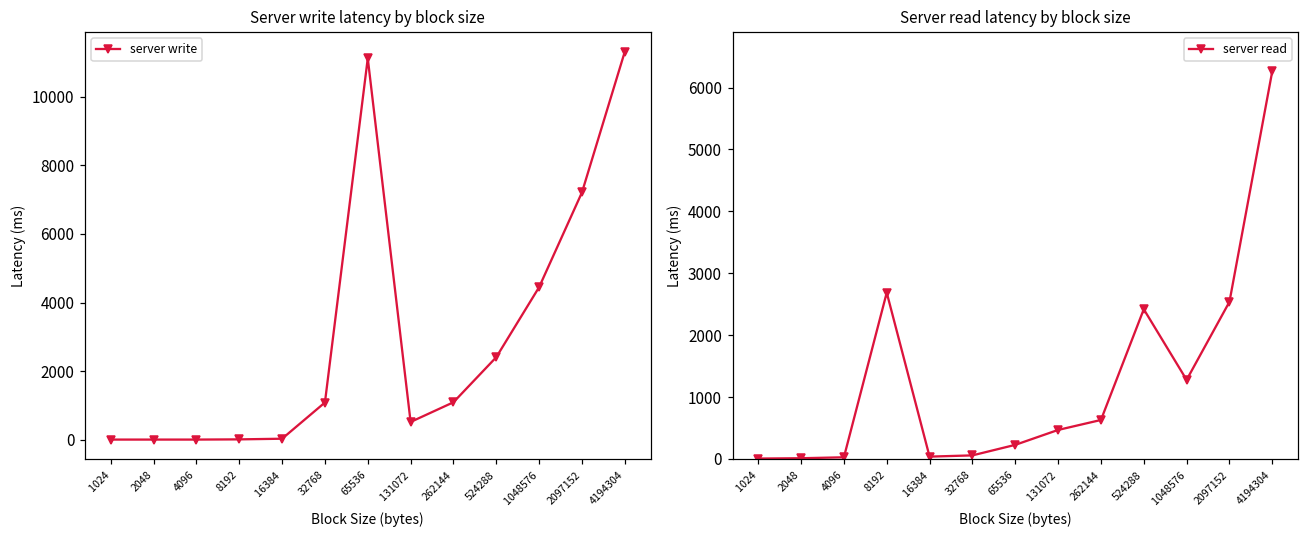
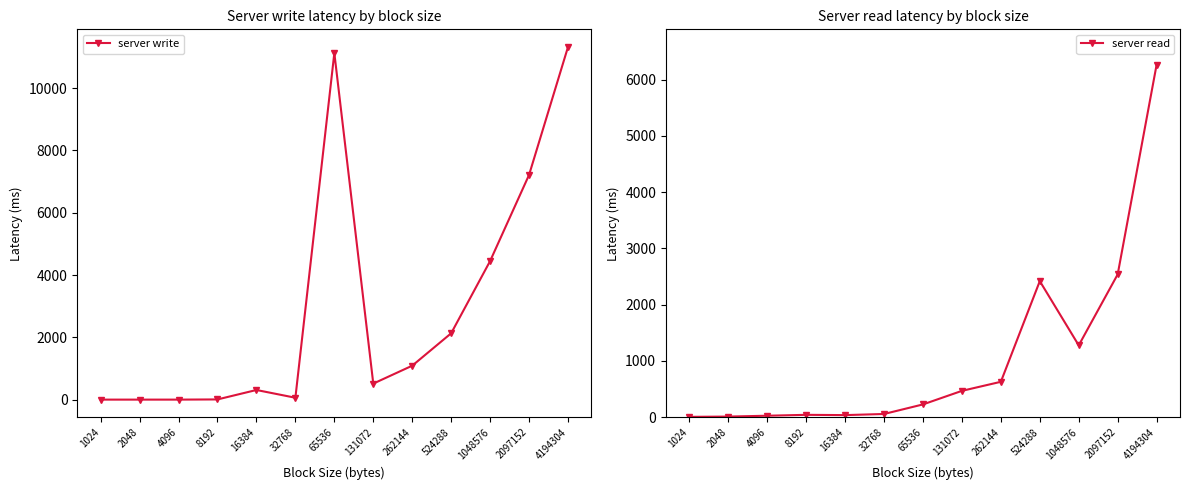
  {
    "Server write latency by block size": {
      "1024": 0,
      "2048": 0,
      "4096": 0,
      "8192": 0,
-     "16384": 0,
-     "32768": 1100,
+     "16384": 300,
+     "32768": 100,
      "65536": 11100,
      "131072": 500,
      "262144": 1100,
-     "524288": 2400,
+     "524288": 2100,
      "1048576": 4400,
      "2097152": 7200,
      "4194304": 11300
    },
    "Server read latency by block size": {
      "1024": 0,
      "2048": 0,
      "4096": 0,
-     "8192": 2700,
+     "8192": 0,
      "16384": 0,
      "32768": 100,
      "65536": 200,
      "131072": 500,
      "262144": 600,
      "524288": 2400,
      "1048576": 1300,
      "2097152": 2500,
      "4194304": 6300
    }
  }
